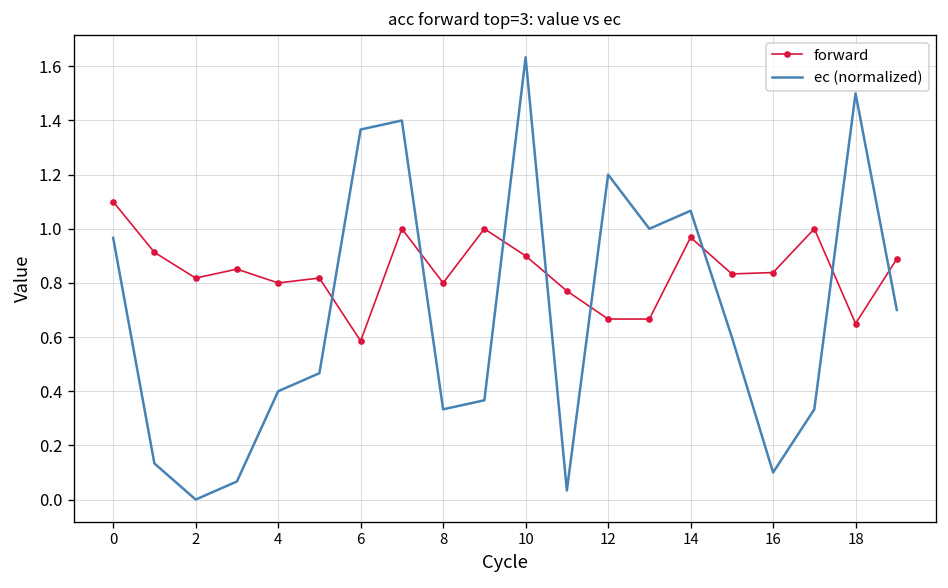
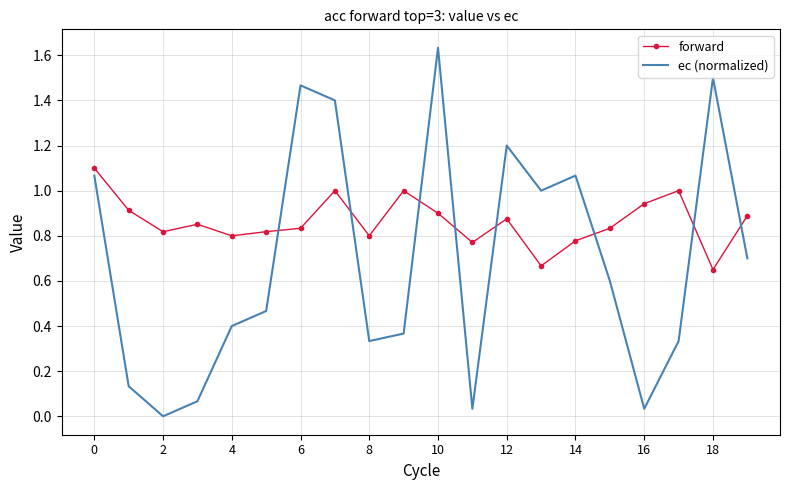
  {
    "forward": {
      "0": 1.10,
      "2": 0.82,
      "4": 0.80,
-     "6": 0.59,
+     "6": 0.83,
      "8": 0.80,
      "10": 0.90,
-     "12": 0.67,
-     "14": 0.97,
-     "16": 0.84,
+     "12": 0.88,
+     "14": 0.78,
+     "16": 0.94,
      "18": 0.65
    },
    "ec (normalized)": {
-     "0": 0.97,
+     "0": 1.07,
      "2": 0.00,
      "4": 0.40,
-     "6": 1.37,
+     "6": 1.47,
      "8": 0.33,
      "10": 1.63,
      "12": 1.20,
      "14": 1.07,
-     "16": 0.10
+     "16": 0.03
    }
  }
